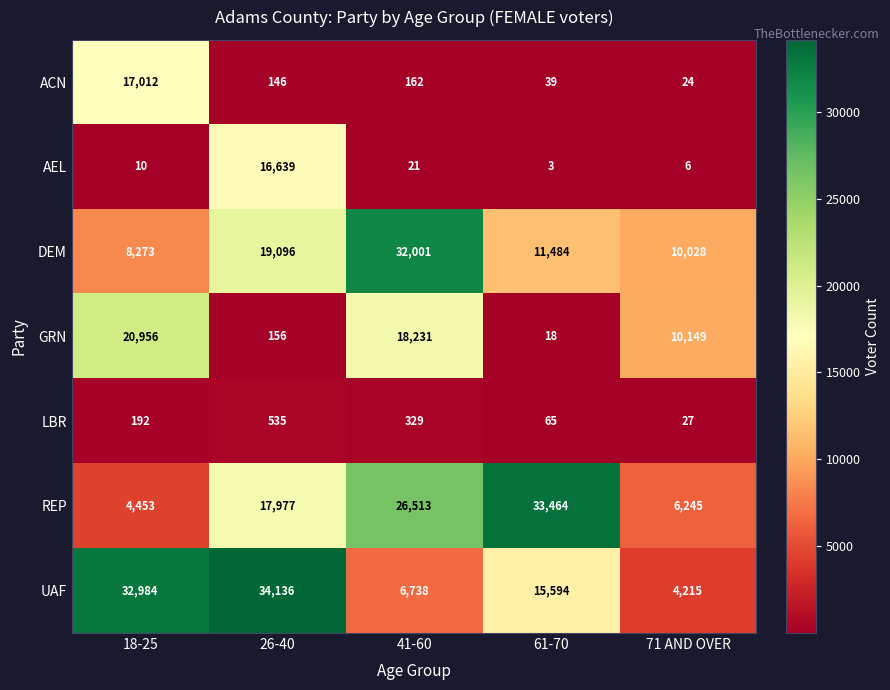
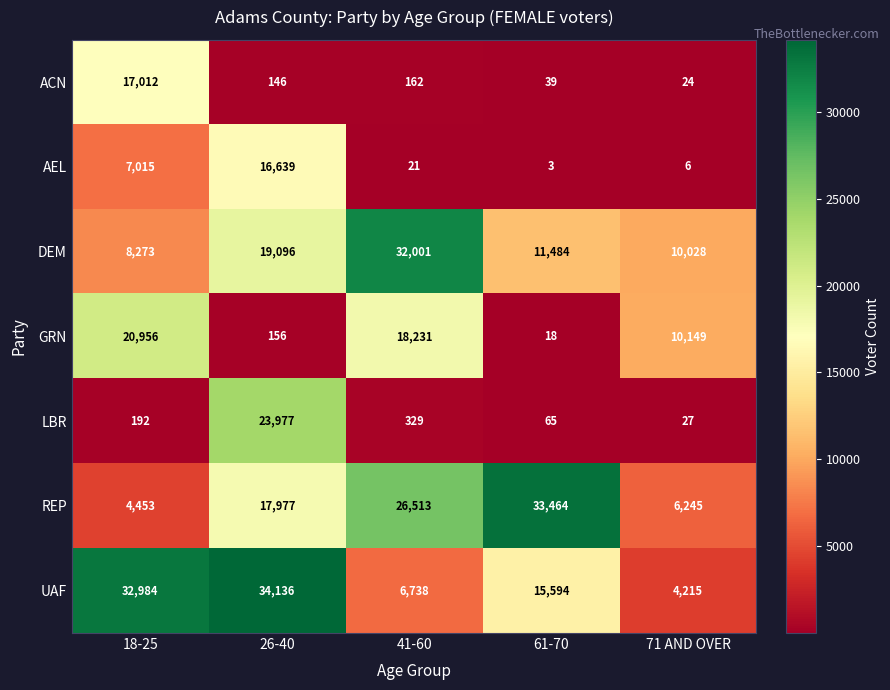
  {
    "ACN": {
      "18-25": "17,012",
      "26-40": "146",
      "41-60": "162",
      "61-70": "39",
      "71 AND OVER": "24"
    },
    "AEL": {
-     "18-25": "10",
+     "18-25": "7,015",
      "26-40": "16,639",
      "41-60": "21",
      "61-70": "3",
      "71 AND OVER": "6"
    },
    "DEM": {
      "18-25": "8,273",
      "26-40": "19,096",
      "41-60": "32,001",
      "61-70": "11,484",
      "71 AND OVER": "10,028"
    },
    "GRN": {
      "18-25": "20,956",
      "26-40": "156",
      "41-60": "18,231",
      "61-70": "18",
      "71 AND OVER": "10,149"
    },
    "LBR": {
      "18-25": "192",
-     "26-40": "535",
+     "26-40": "23,977",
      "41-60": "329",
      "61-70": "65",
      "71 AND OVER": "27"
    },
    "REP": {
      "18-25": "4,453",
      "26-40": "17,977",
      "41-60": "26,513",
      "61-70": "33,464",
      "71 AND OVER": "6,245"
    },
    "UAF": {
      "18-25": "32,984",
      "26-40": "34,136",
      "41-60": "6,738",
      "61-70": "15,594",
      "71 AND OVER": "4,215"
    }
  }
